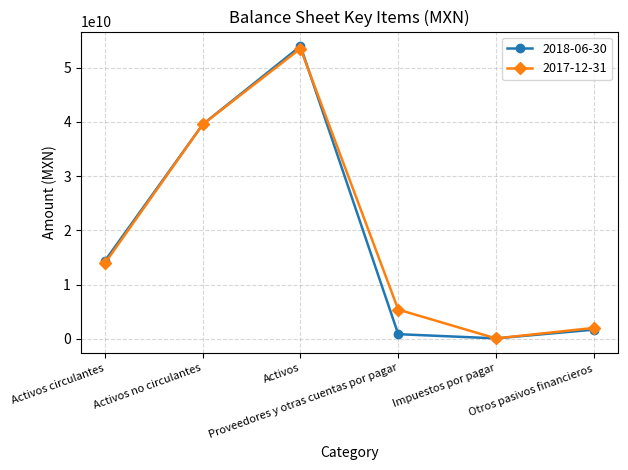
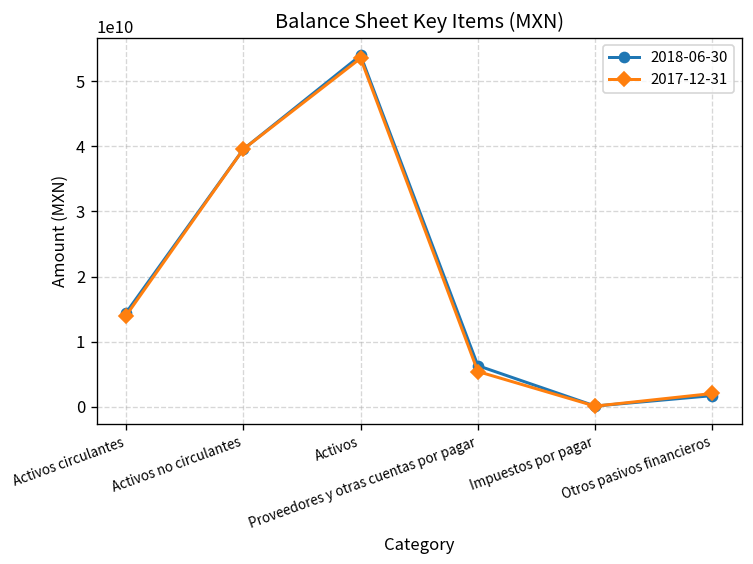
  {
    "2018-06-30": {
-     "Proveedores y otras cuentas por pagar": 1000000000
+     "Proveedores y otras cuentas por pagar": 6000000000
    },
    "2017-12-31": {
      "Proveedores y otras cuentas por pagar": 5000000000
    }
  }
